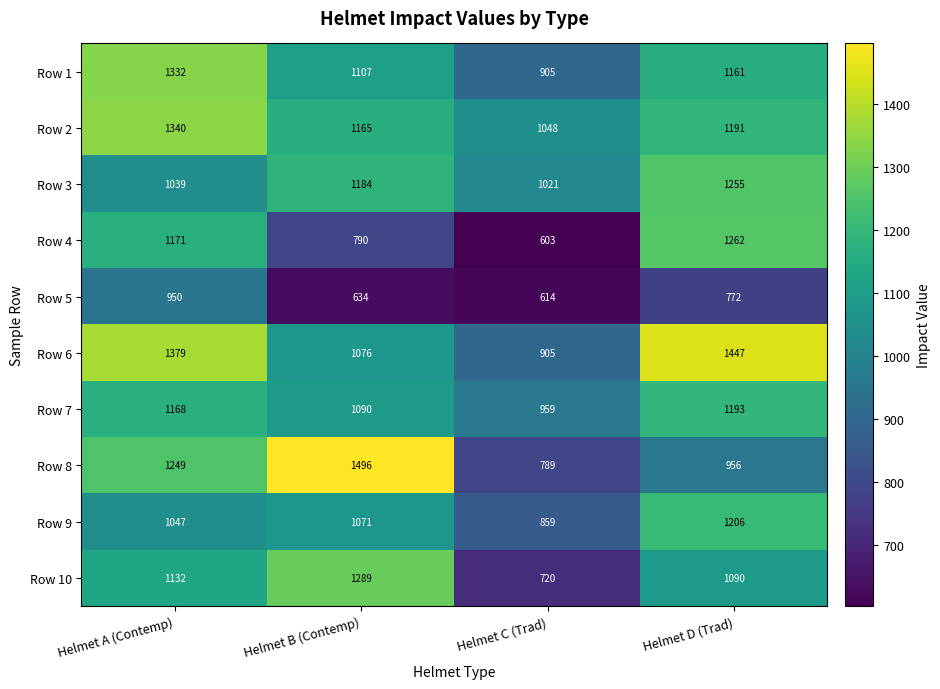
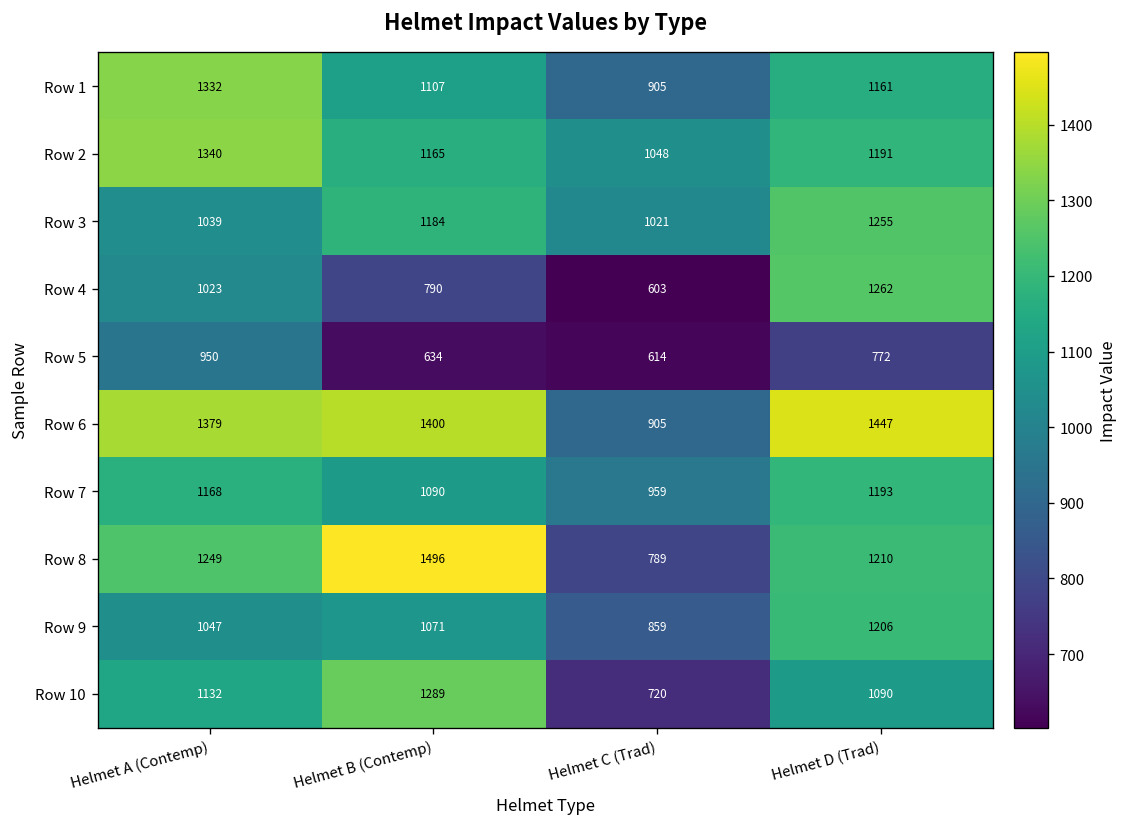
  {
    "Row 1": {
      "Helmet A (Contemp)": 1332,
      "Helmet B (Contemp)": 1107,
      "Helmet C (Trad)": 905,
      "Helmet D (Trad)": 1161
    },
    "Row 2": {
      "Helmet A (Contemp)": 1340,
      "Helmet B (Contemp)": 1165,
      "Helmet C (Trad)": 1048,
      "Helmet D (Trad)": 1191
    },
    "Row 3": {
      "Helmet A (Contemp)": 1039,
      "Helmet B (Contemp)": 1184,
      "Helmet C (Trad)": 1021,
      "Helmet D (Trad)": 1255
    },
    "Row 4": {
-     "Helmet A (Contemp)": 1171,
+     "Helmet A (Contemp)": 1023,
      "Helmet B (Contemp)": 790,
      "Helmet C (Trad)": 603,
      "Helmet D (Trad)": 1262
    },
    "Row 5": {
      "Helmet A (Contemp)": 950,
      "Helmet B (Contemp)": 634,
      "Helmet C (Trad)": 614,
      "Helmet D (Trad)": 772
    },
    "Row 6": {
      "Helmet A (Contemp)": 1379,
-     "Helmet B (Contemp)": 1076,
+     "Helmet B (Contemp)": 1400,
      "Helmet C (Trad)": 905,
      "Helmet D (Trad)": 1447
    },
    "Row 7": {
      "Helmet A (Contemp)": 1168,
      "Helmet B (Contemp)": 1090,
      "Helmet C (Trad)": 959,
      "Helmet D (Trad)": 1193
    },
    "Row 8": {
      "Helmet A (Contemp)": 1249,
      "Helmet B (Contemp)": 1496,
      "Helmet C (Trad)": 789,
-     "Helmet D (Trad)": 956
+     "Helmet D (Trad)": 1210
    },
    "Row 9": {
      "Helmet A (Contemp)": 1047,
      "Helmet B (Contemp)": 1071,
      "Helmet C (Trad)": 859,
      "Helmet D (Trad)": 1206
    },
    "Row 10": {
      "Helmet A (Contemp)": 1132,
      "Helmet B (Contemp)": 1289,
      "Helmet C (Trad)": 720,
      "Helmet D (Trad)": 1090
    }
  }
